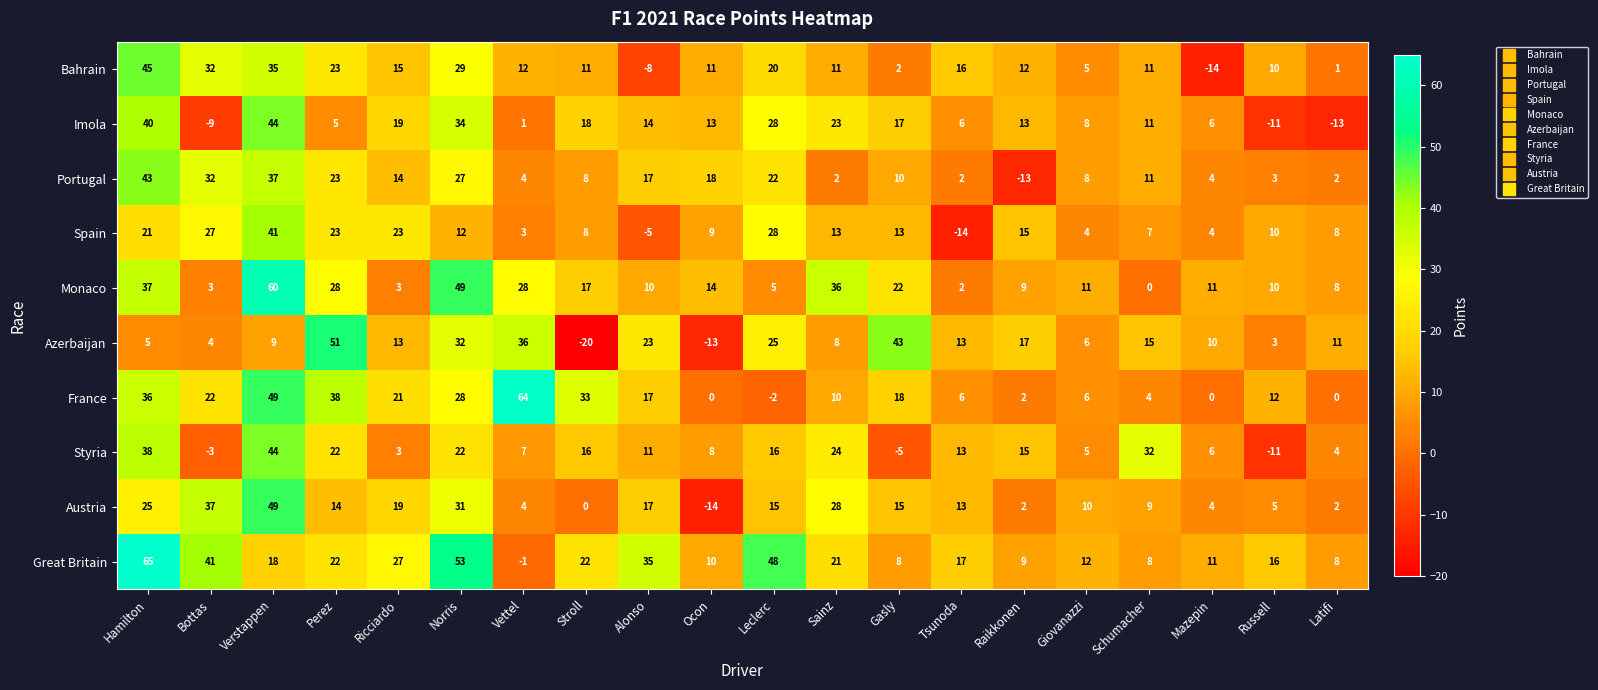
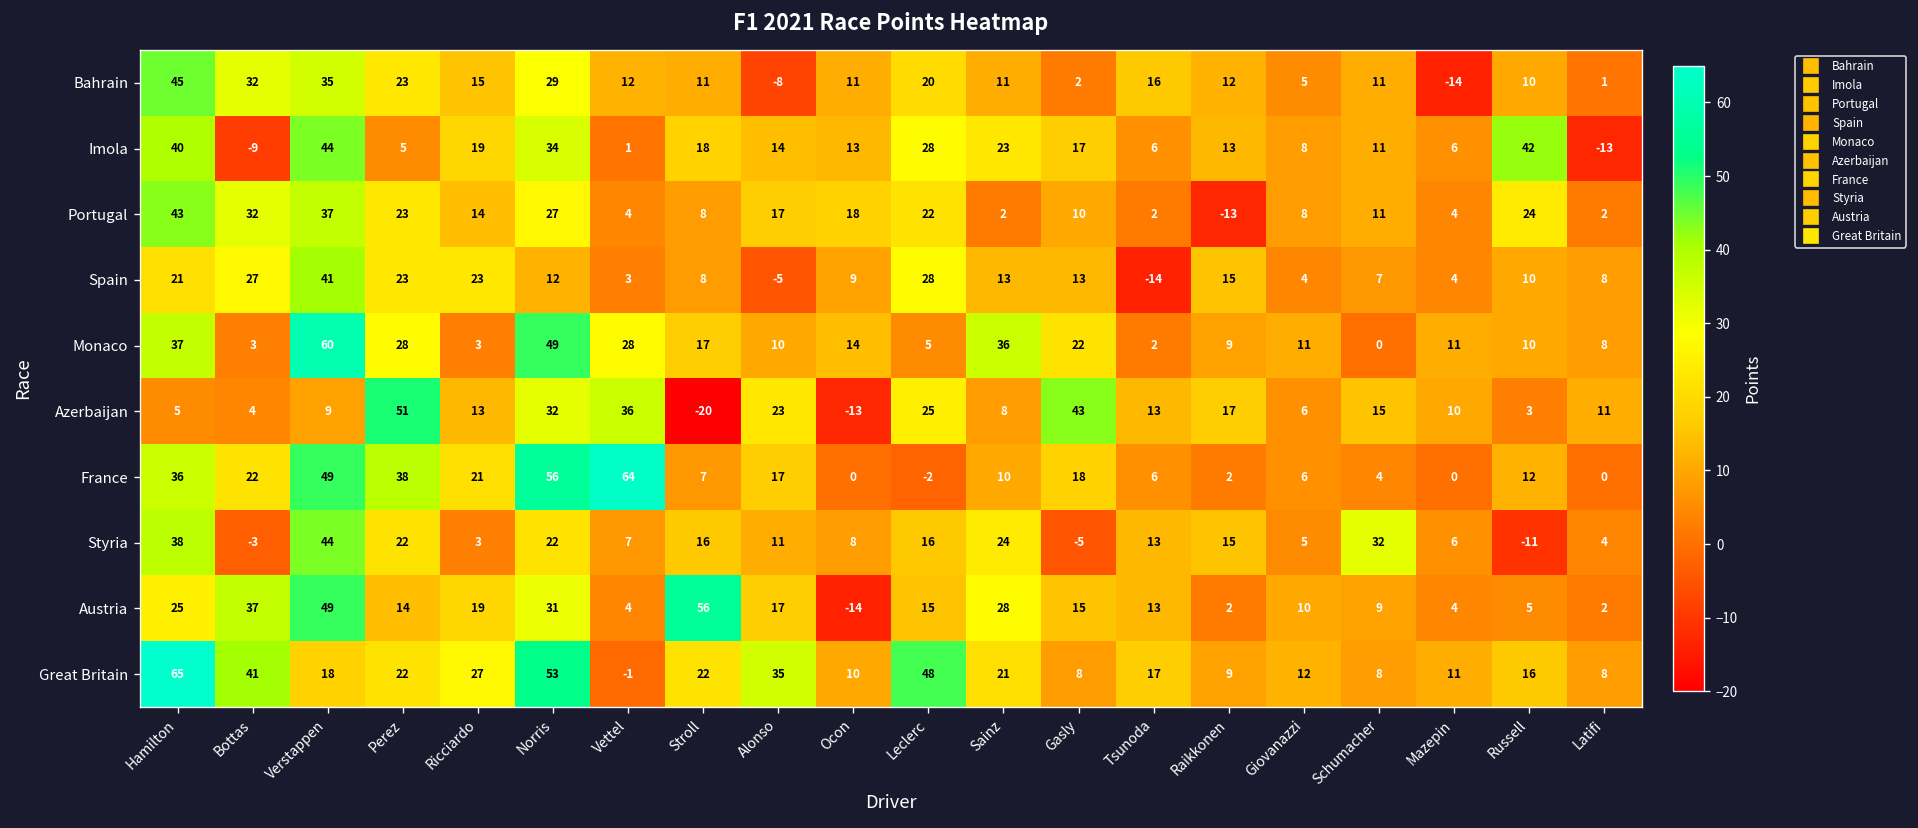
  {
    "Bahrain": {
      "Hamilton": 45,
      "Bottas": 32,
      "Verstappen": 35,
      "Perez": 23,
      "Ricciardo": 15,
      "Norris": 29,
      "Vettel": 12,
      "Stroll": 11,
      "Alonso": -8,
      "Ocon": 11,
      "Leclerc": 20,
      "Sainz": 11,
      "Gasly": 2,
      "Tsunoda": 16,
      "Raikkonen": 12,
      "Giovanazzi": 5,
      "Schumacher": 11,
      "Mazepin": -14,
      "Russell": 10,
      "Latifi": 1
    },
    "Imola": {
      "Hamilton": 40,
      "Bottas": -9,
      "Verstappen": 44,
      "Perez": 5,
      "Ricciardo": 19,
      "Norris": 34,
      "Vettel": 1,
      "Stroll": 18,
      "Alonso": 14,
      "Ocon": 13,
      "Leclerc": 28,
      "Sainz": 23,
      "Gasly": 17,
      "Tsunoda": 6,
      "Raikkonen": 13,
      "Giovanazzi": 8,
      "Schumacher": 11,
      "Mazepin": 6,
-     "Russell": -11,
+     "Russell": 42,
      "Latifi": -13
    },
    "Portugal": {
      "Hamilton": 43,
      "Bottas": 32,
      "Verstappen": 37,
      "Perez": 23,
      "Ricciardo": 14,
      "Norris": 27,
      "Vettel": 4,
      "Stroll": 8,
      "Alonso": 17,
      "Ocon": 18,
      "Leclerc": 22,
      "Sainz": 2,
      "Gasly": 10,
      "Tsunoda": 2,
      "Raikkonen": -13,
      "Giovanazzi": 8,
      "Schumacher": 11,
      "Mazepin": 4,
-     "Russell": 3,
+     "Russell": 24,
      "Latifi": 2
    },
    "Spain": {
      "Hamilton": 21,
      "Bottas": 27,
      "Verstappen": 41,
      "Perez": 23,
      "Ricciardo": 23,
      "Norris": 12,
      "Vettel": 3,
      "Stroll": 8,
      "Alonso": -5,
      "Ocon": 9,
      "Leclerc": 28,
      "Sainz": 13,
      "Gasly": 13,
      "Tsunoda": -14,
      "Raikkonen": 15,
      "Giovanazzi": 4,
      "Schumacher": 7,
      "Mazepin": 4,
      "Russell": 10,
      "Latifi": 8
    },
    "Monaco": {
      "Hamilton": 37,
      "Bottas": 3,
      "Verstappen": 60,
      "Perez": 28,
      "Ricciardo": 3,
      "Norris": 49,
      "Vettel": 28,
      "Stroll": 17,
      "Alonso": 10,
      "Ocon": 14,
      "Leclerc": 5,
      "Sainz": 36,
      "Gasly": 22,
      "Tsunoda": 2,
      "Raikkonen": 9,
      "Giovanazzi": 11,
      "Schumacher": 0,
      "Mazepin": 11,
      "Russell": 10,
      "Latifi": 8
    },
    "Azerbaijan": {
      "Hamilton": 5,
      "Bottas": 4,
      "Verstappen": 9,
      "Perez": 51,
      "Ricciardo": 13,
      "Norris": 32,
      "Vettel": 36,
      "Stroll": -20,
      "Alonso": 23,
      "Ocon": -13,
      "Leclerc": 25,
      "Sainz": 8,
      "Gasly": 43,
      "Tsunoda": 13,
      "Raikkonen": 17,
      "Giovanazzi": 6,
      "Schumacher": 15,
      "Mazepin": 10,
      "Russell": 3,
      "Latifi": 11
    },
    "France": {
      "Hamilton": 36,
      "Bottas": 22,
      "Verstappen": 49,
      "Perez": 38,
      "Ricciardo": 21,
-     "Norris": 28,
+     "Norris": 56,
      "Vettel": 64,
-     "Stroll": 33,
+     "Stroll": 7,
      "Alonso": 17,
      "Ocon": 0,
      "Leclerc": -2,
      "Sainz": 10,
      "Gasly": 18,
      "Tsunoda": 6,
      "Raikkonen": 2,
      "Giovanazzi": 6,
      "Schumacher": 4,
      "Mazepin": 0,
      "Russell": 12,
      "Latifi": 0
    },
    "Styria": {
      "Hamilton": 38,
      "Bottas": -3,
      "Verstappen": 44,
      "Perez": 22,
      "Ricciardo": 3,
      "Norris": 22,
      "Vettel": 7,
      "Stroll": 16,
      "Alonso": 11,
      "Ocon": 8,
      "Leclerc": 16,
      "Sainz": 24,
      "Gasly": -5,
      "Tsunoda": 13,
      "Raikkonen": 15,
      "Giovanazzi": 5,
      "Schumacher": 32,
      "Mazepin": 6,
      "Russell": -11,
      "Latifi": 4
    },
    "Austria": {
      "Hamilton": 25,
      "Bottas": 37,
      "Verstappen": 49,
      "Perez": 14,
      "Ricciardo": 19,
      "Norris": 31,
      "Vettel": 4,
-     "Stroll": 0,
+     "Stroll": 56,
      "Alonso": 17,
      "Ocon": -14,
      "Leclerc": 15,
      "Sainz": 28,
      "Gasly": 15,
      "Tsunoda": 13,
      "Raikkonen": 2,
      "Giovanazzi": 10,
      "Schumacher": 9,
      "Mazepin": 4,
      "Russell": 5,
      "Latifi": 2
    },
    "Great Britain": {
      "Hamilton": 65,
      "Bottas": 41,
      "Verstappen": 18,
      "Perez": 22,
      "Ricciardo": 27,
      "Norris": 53,
      "Vettel": -1,
      "Stroll": 22,
      "Alonso": 35,
      "Ocon": 10,
      "Leclerc": 48,
      "Sainz": 21,
      "Gasly": 8,
      "Tsunoda": 17,
      "Raikkonen": 9,
      "Giovanazzi": 12,
      "Schumacher": 8,
      "Mazepin": 11,
      "Russell": 16,
      "Latifi": 8
    }
  }
